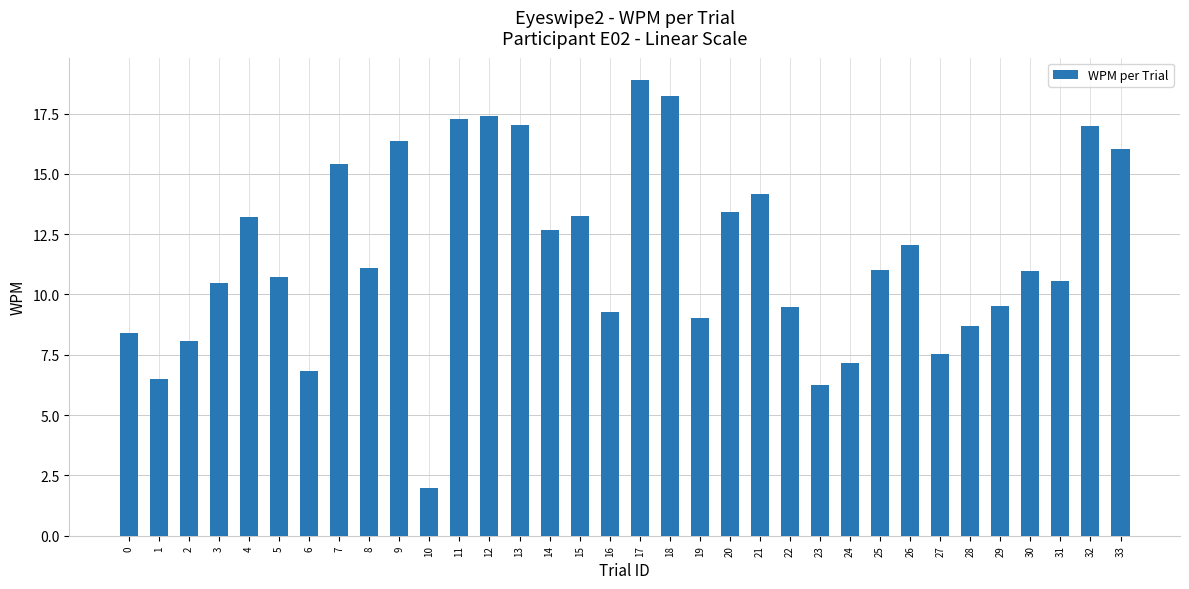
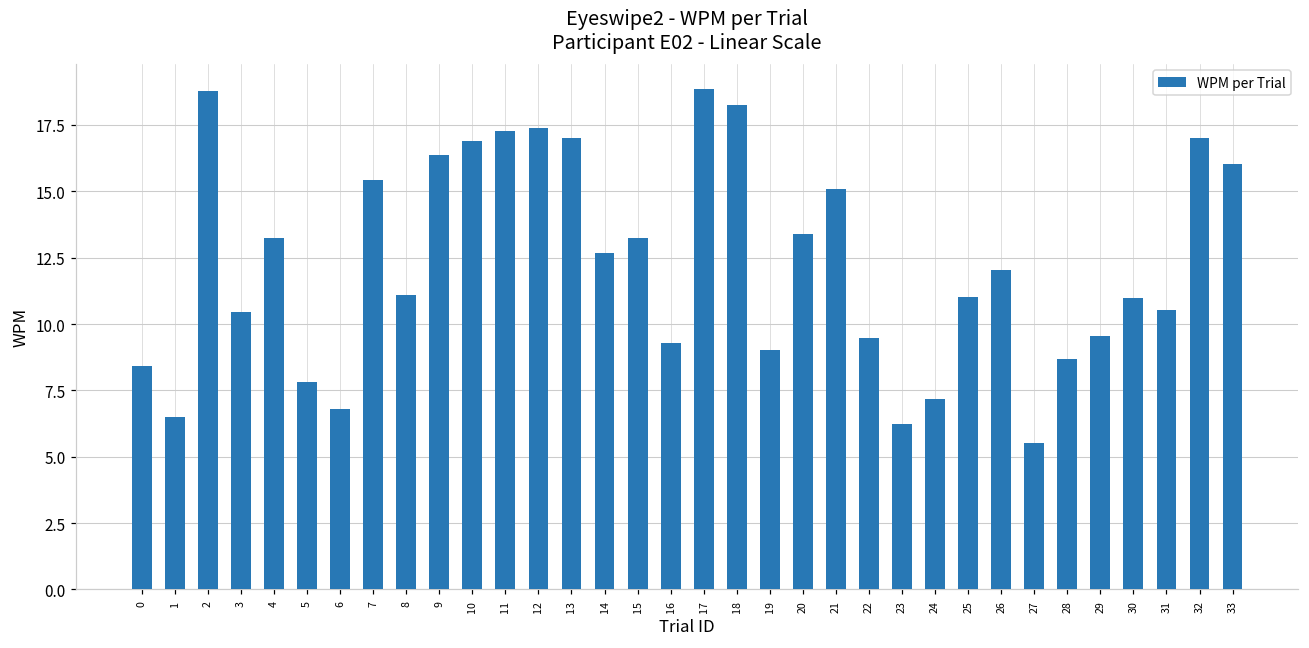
  {
    "0": 8.4,
    "1": 6.5,
-   "2": 8.1,
+   "2": 18.8,
    "3": 10.5,
    "4": 13.2,
-   "5": 10.7,
+   "5": 7.8,
    "6": 6.8,
    "7": 15.4,
    "8": 11.1,
    "9": 16.4,
-   "10": 2.0,
+   "10": 16.9,
    "11": 17.3,
    "12": 17.4,
    "13": 17.0,
    "14": 12.7,
    "15": 13.2,
    "16": 9.3,
    "17": 18.9,
    "18": 18.2,
    "19": 9.0,
    "20": 13.4,
-   "21": 14.2,
+   "21": 15.1,
    "22": 9.5,
    "23": 6.2,
    "24": 7.2,
    "25": 11.0,
    "26": 12.0,
-   "27": 7.6,
+   "27": 5.5,
    "28": 8.7,
    "29": 9.5,
    "30": 11.0,
    "31": 10.5,
    "32": 17.0,
    "33": 16.0
  }
